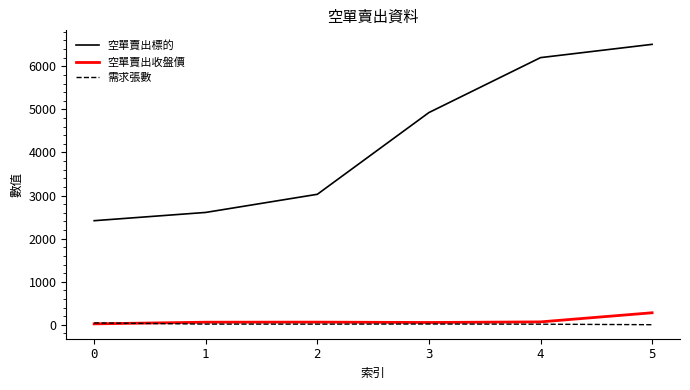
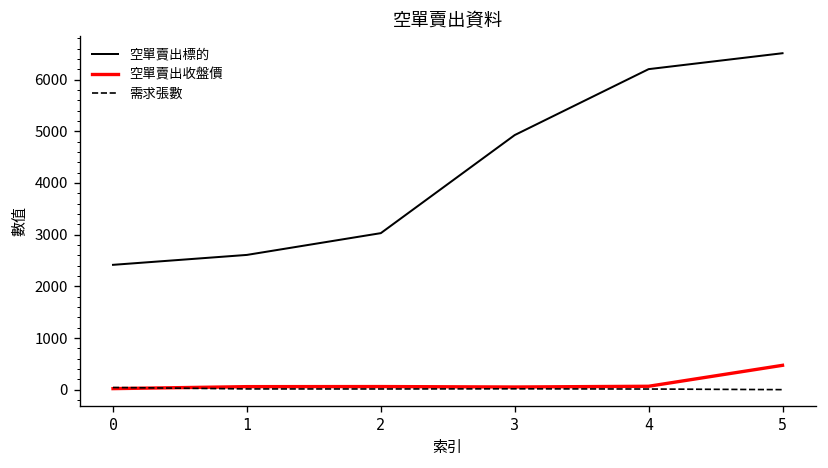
  {
    "空單賣出收盤價": {
-     "5": 300
+     "5": 500
    }
  }
